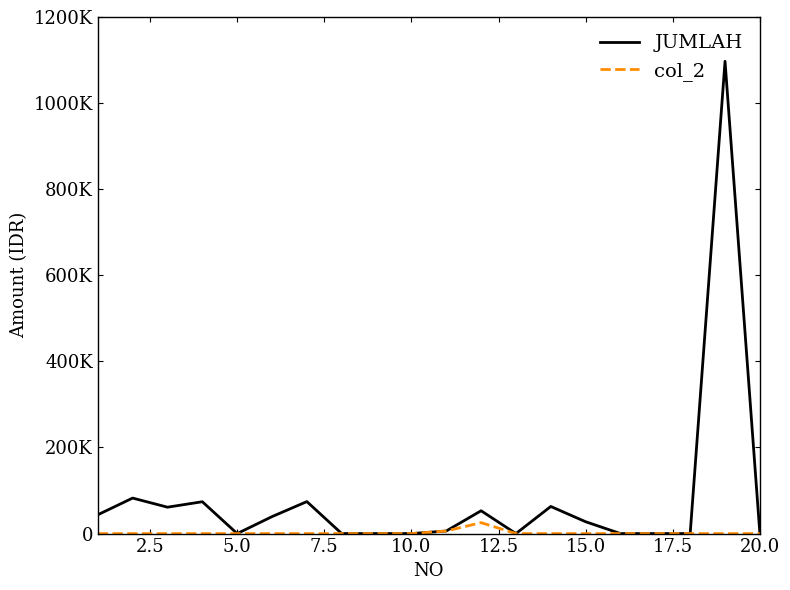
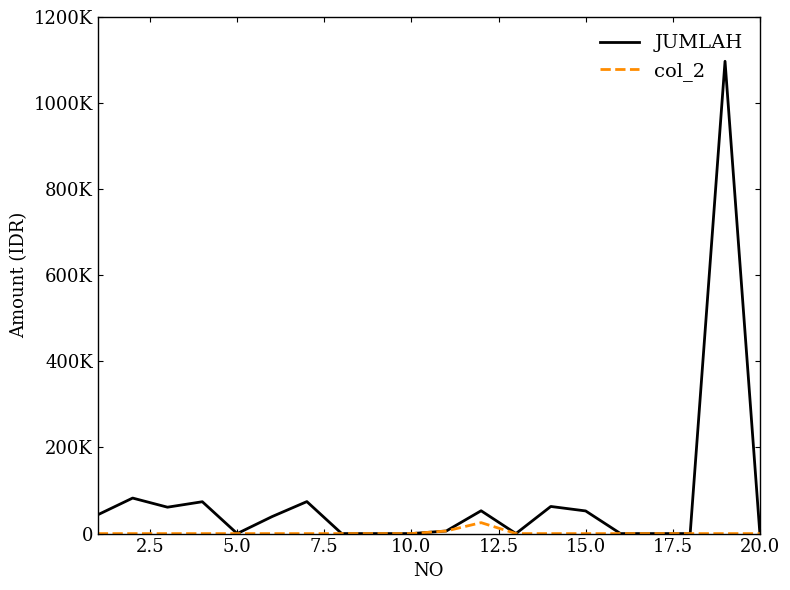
  {
    "JUMLAH": {
-     "15.0": 30000
+     "15.0": 50000
    },
    "col_2": {
      "15.0": 0
    }
  }
